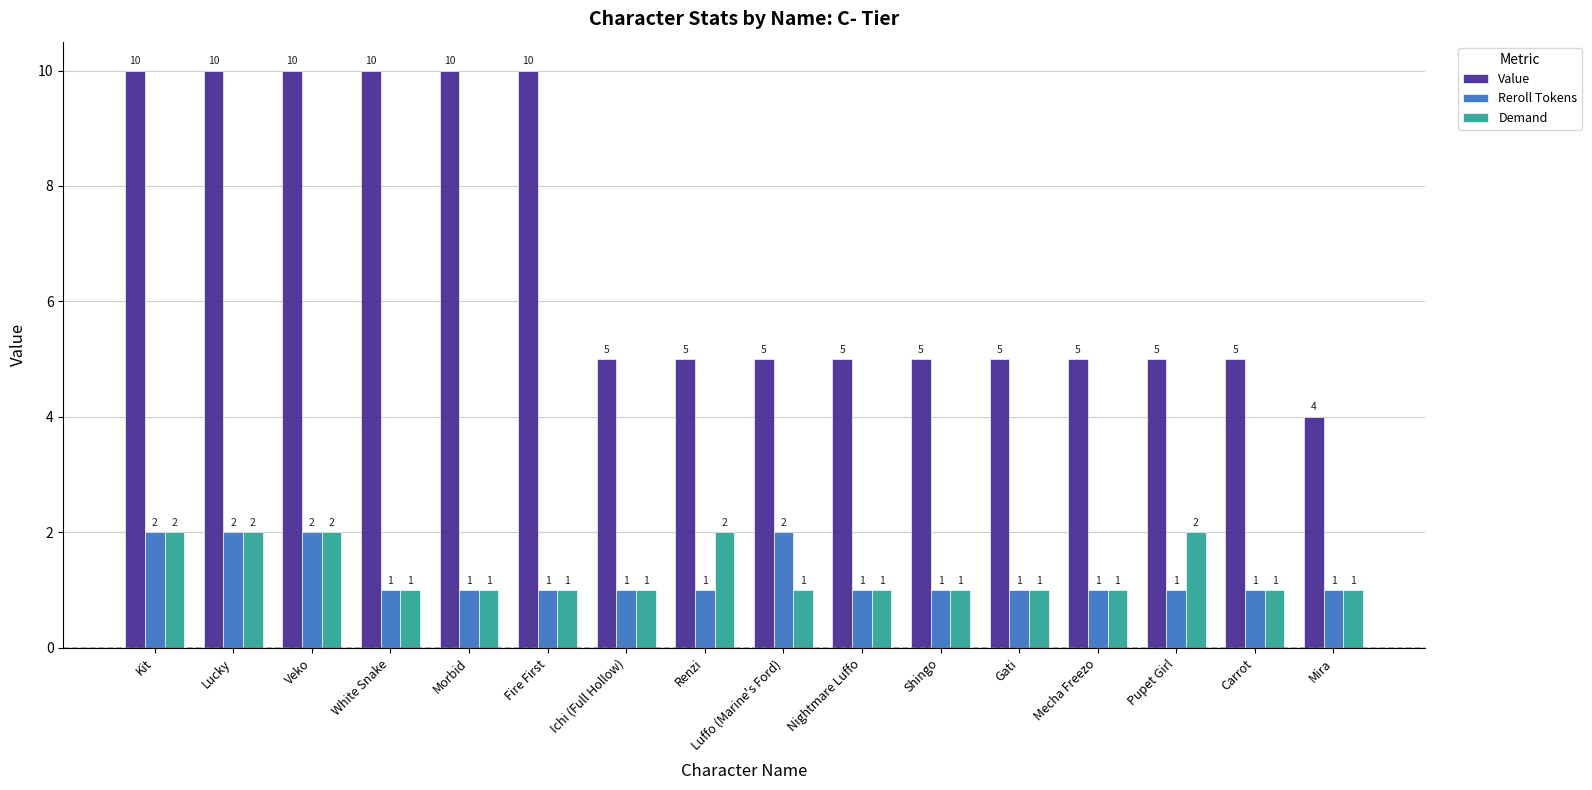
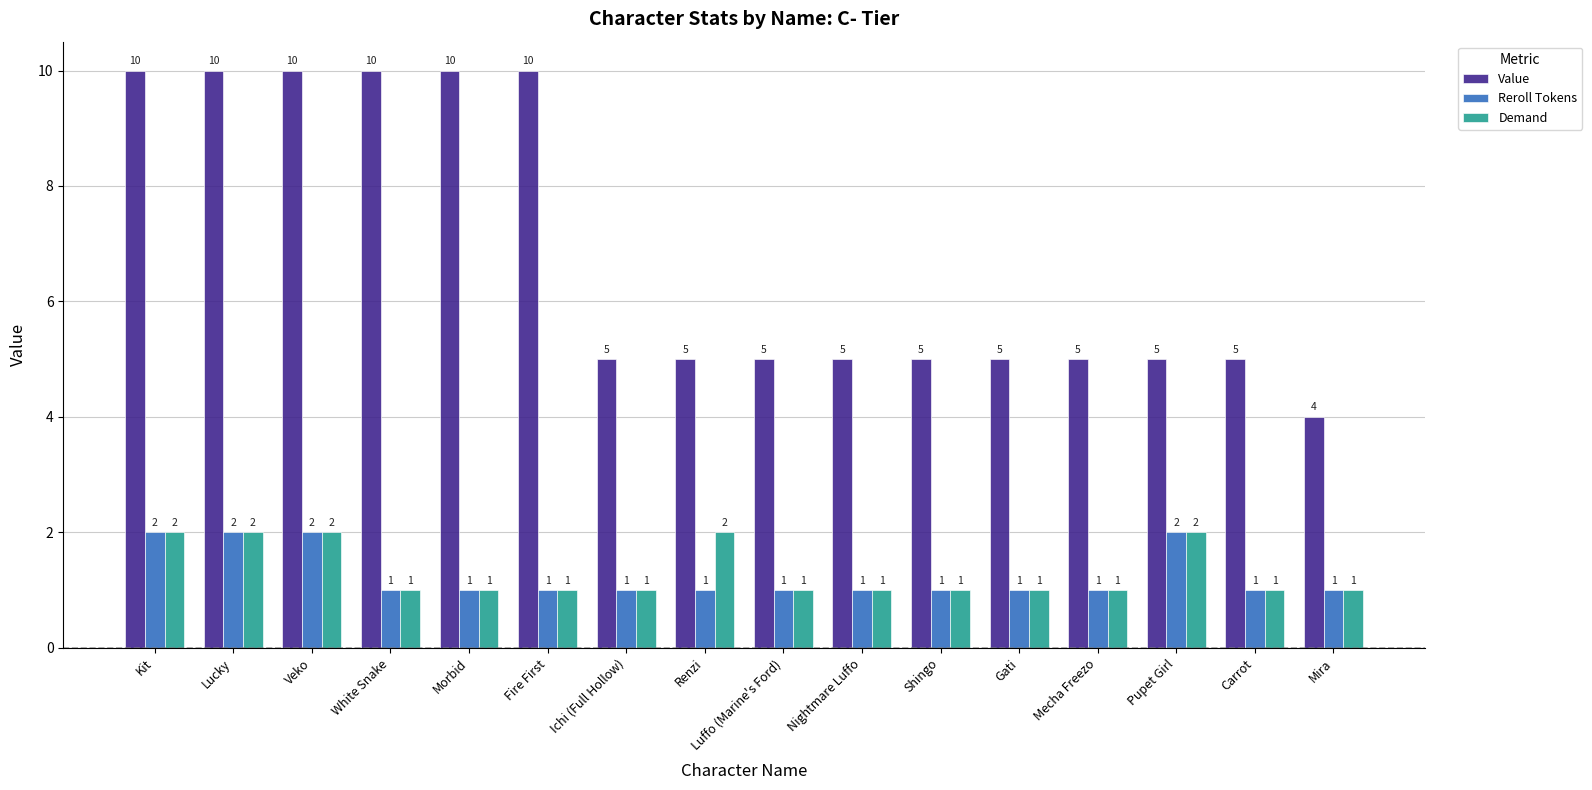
  {
    "Value": {
      "Kit": 10,
      "Lucky": 10,
      "Veko": 10,
      "White Snake": 10,
      "Morbid": 10,
      "Fire First": 10,
      "Ichi (Full Hollow)": 5,
      "Renzi": 5,
      "Luffo (Marine's Ford)": 5,
      "Nightmare Luffo": 5,
      "Shingo": 5,
      "Gati": 5,
      "Mecha Freezo": 5,
      "Pupet Girl": 5,
      "Carrot": 5,
      "Mira": 4
    },
    "Reroll Tokens": {
      "Kit": 2,
      "Lucky": 2,
      "Veko": 2,
      "White Snake": 1,
      "Morbid": 1,
      "Fire First": 1,
      "Ichi (Full Hollow)": 1,
      "Renzi": 1,
-     "Luffo (Marine's Ford)": 2,
+     "Luffo (Marine's Ford)": 1,
      "Nightmare Luffo": 1,
      "Shingo": 1,
      "Gati": 1,
      "Mecha Freezo": 1,
-     "Pupet Girl": 1,
+     "Pupet Girl": 2,
      "Carrot": 1,
      "Mira": 1
    },
    "Demand": {
      "Kit": 2,
      "Lucky": 2,
      "Veko": 2,
      "White Snake": 1,
      "Morbid": 1,
      "Fire First": 1,
      "Ichi (Full Hollow)": 1,
      "Renzi": 2,
      "Luffo (Marine's Ford)": 1,
      "Nightmare Luffo": 1,
      "Shingo": 1,
      "Gati": 1,
      "Mecha Freezo": 1,
      "Pupet Girl": 2,
      "Carrot": 1,
      "Mira": 1
    }
  }
